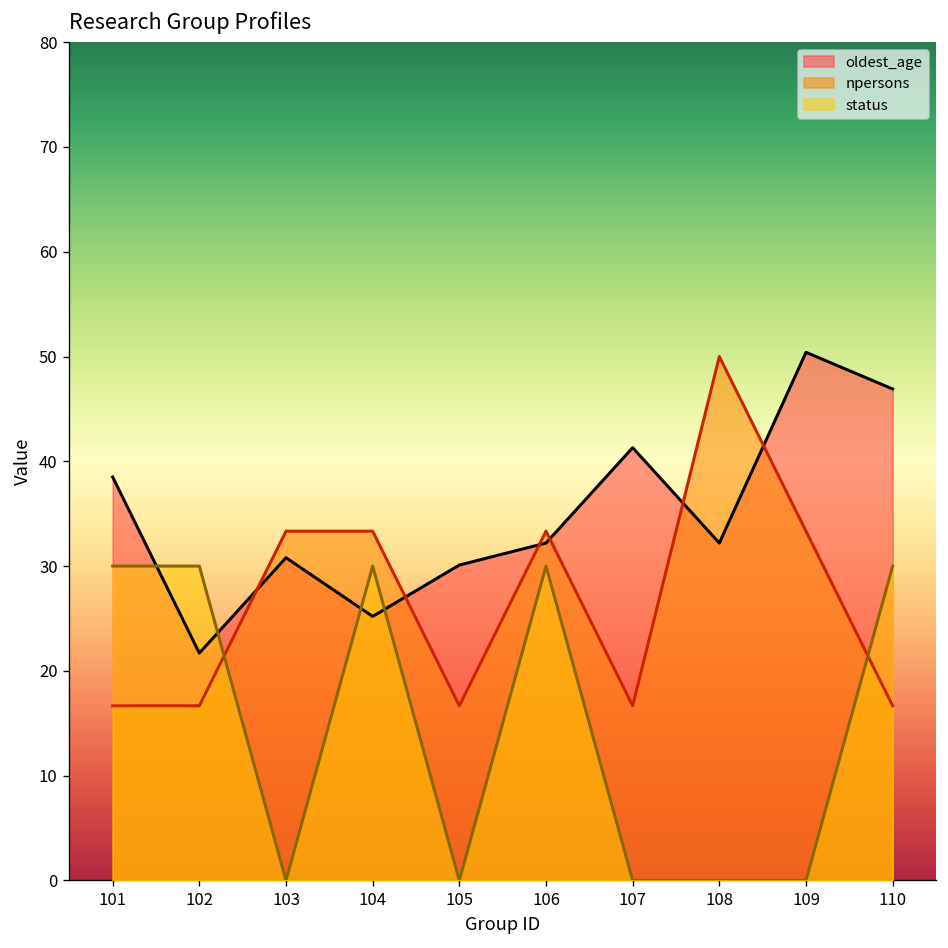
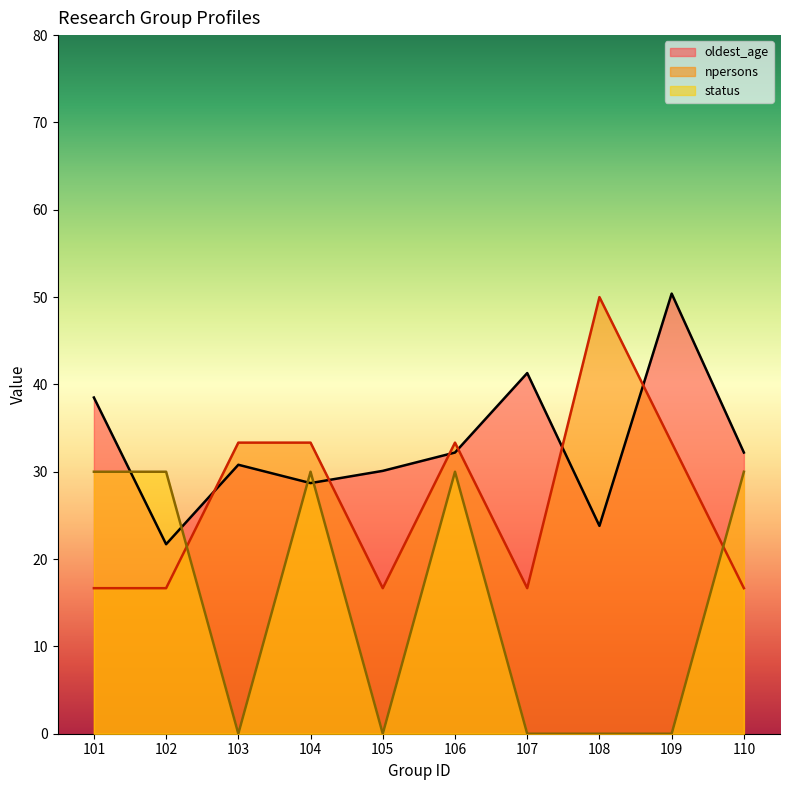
  {
    "oldest_age": {
      "101": 39,
      "102": 22,
      "103": 31,
-     "104": 25,
+     "104": 29,
      "105": 30,
      "106": 32,
      "107": 41,
-     "108": 32,
+     "108": 24,
      "109": 50,
-     "110": 47
+     "110": 32
    }
  }
